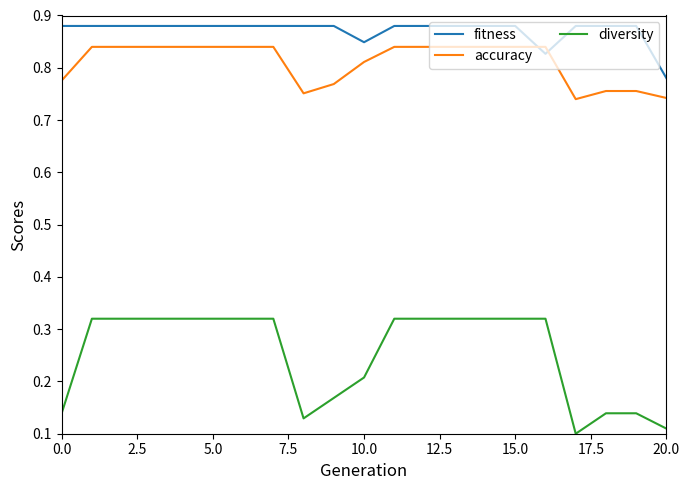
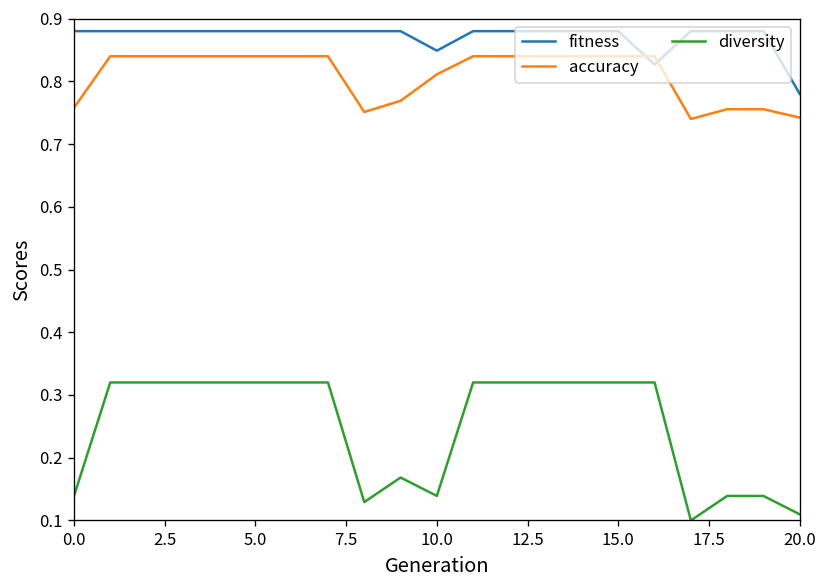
  {
    "fitness": {
      "0.0": 0.88,
      "5.0": 0.88,
      "10.0": 0.85,
      "20.0": 0.78
    },
    "accuracy": {
-     "0.0": 0.78,
+     "0.0": 0.76,
      "5.0": 0.84,
      "10.0": 0.81,
      "20.0": 0.74
    },
    "diversity": {
      "0.0": 0.14,
      "5.0": 0.32,
-     "10.0": 0.21,
+     "10.0": 0.14,
      "15.0": 0.32,
      "20.0": 0.11
    }
  }
